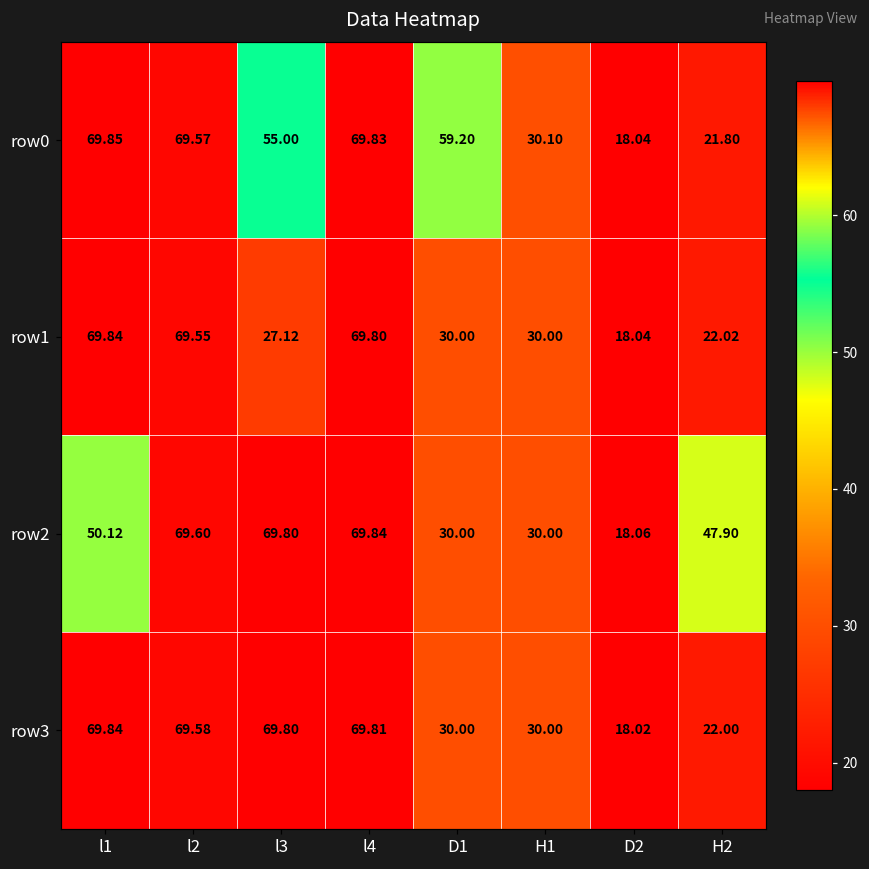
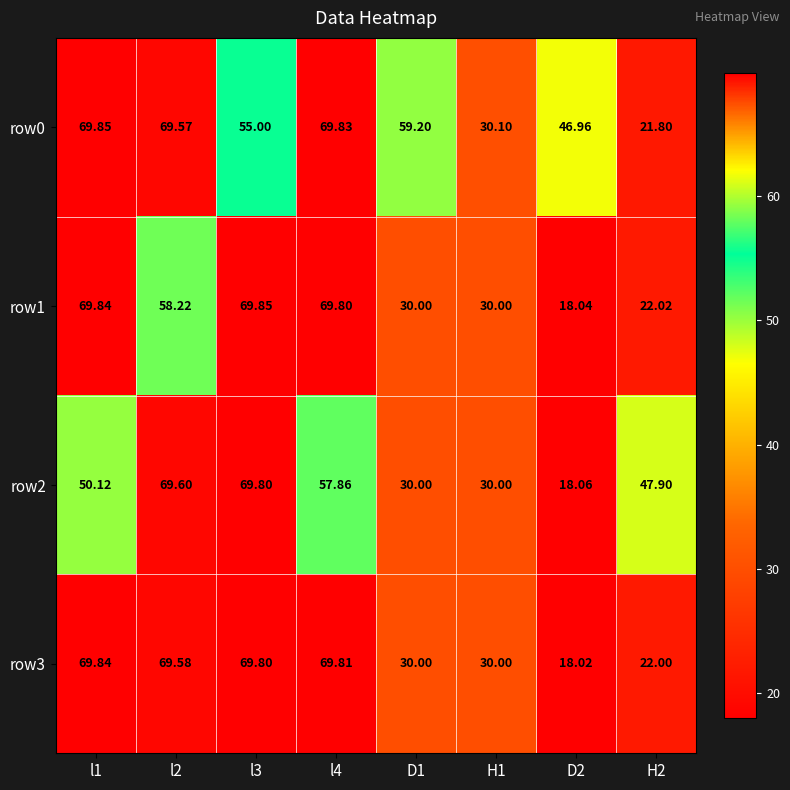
  {
    "row0": {
      "l1": 69.85,
      "l2": 69.57,
      "l3": 55.00,
      "l4": 69.83,
      "D1": 59.20,
      "H1": 30.10,
-     "D2": 18.04,
+     "D2": 46.96,
      "H2": 21.80
    },
    "row1": {
      "l1": 69.84,
-     "l2": 69.55,
-     "l3": 27.12,
+     "l2": 58.22,
+     "l3": 69.85,
      "l4": 69.80,
      "D1": 30.00,
      "H1": 30.00,
      "D2": 18.04,
      "H2": 22.02
    },
    "row2": {
      "l1": 50.12,
      "l2": 69.60,
      "l3": 69.80,
-     "l4": 69.84,
+     "l4": 57.86,
      "D1": 30.00,
      "H1": 30.00,
      "D2": 18.06,
      "H2": 47.90
    },
    "row3": {
      "l1": 69.84,
      "l2": 69.58,
      "l3": 69.80,
      "l4": 69.81,
      "D1": 30.00,
      "H1": 30.00,
      "D2": 18.02,
      "H2": 22.00
    }
  }
